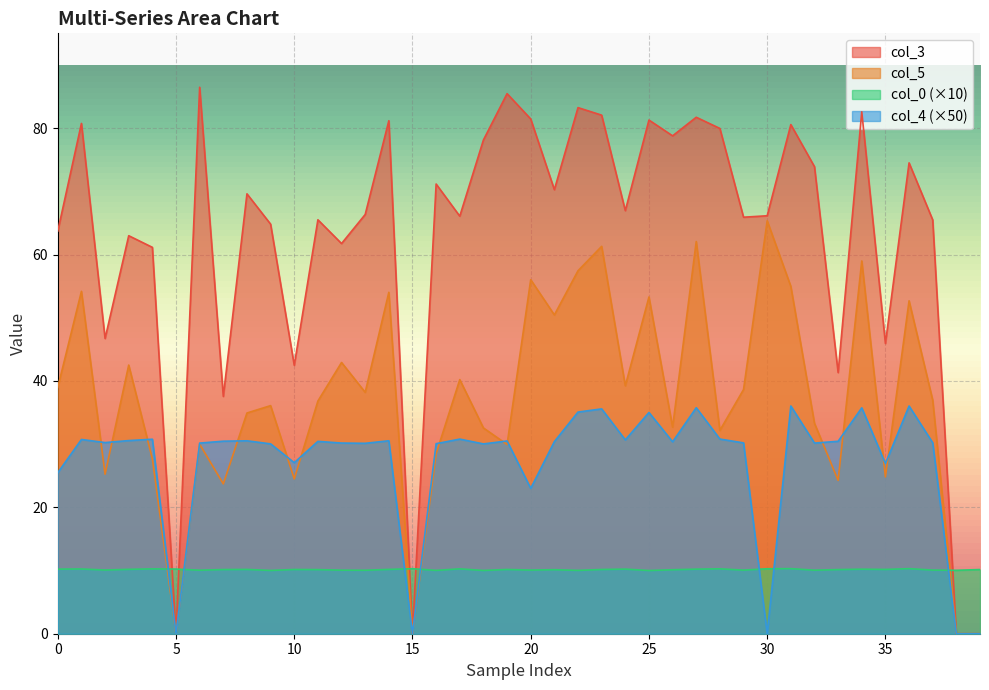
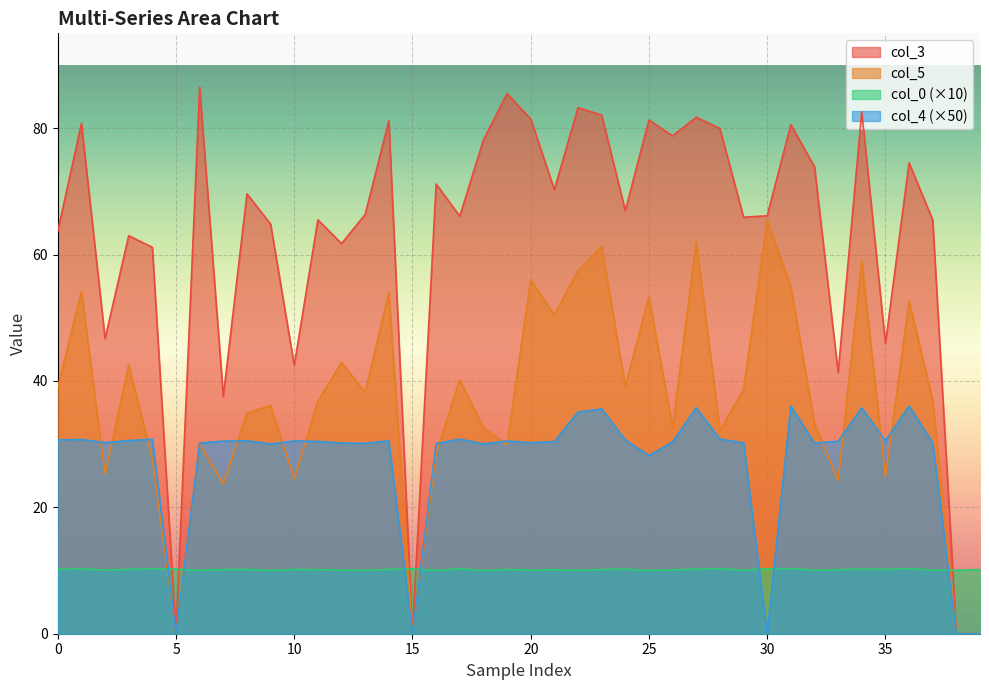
  {
    "col_0 (×10)": {
      "0": 10,
      "5": 10,
      "10": 10,
      "15": 10,
      "20": 10,
      "25": 10,
      "30": 10,
      "35": 10
    },
    "col_4 (×50)": {
-     "0": 25,
-     "10": 27,
-     "20": 23,
-     "25": 35,
+     "0": 31,
+     "10": 30,
+     "20": 30,
+     "25": 28,
      "30": 0,
-     "35": 27
+     "35": 31
    }
  }
